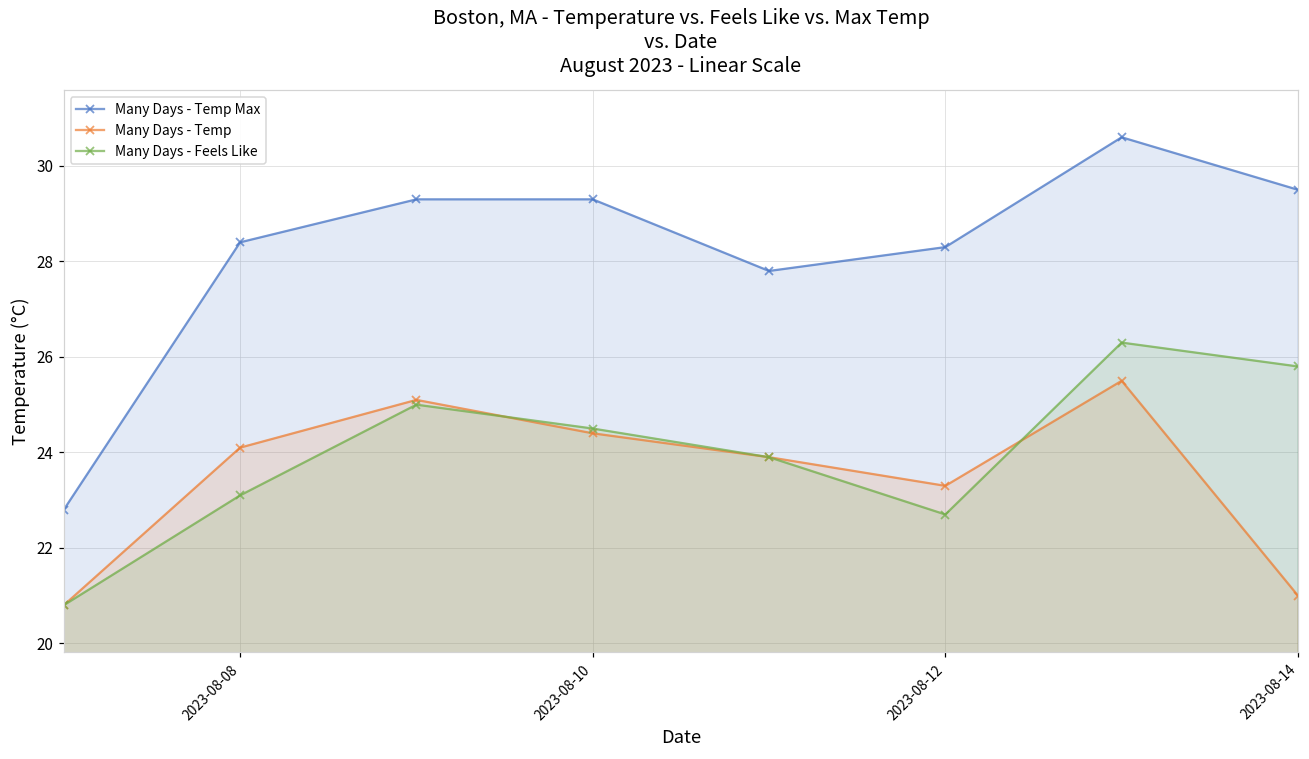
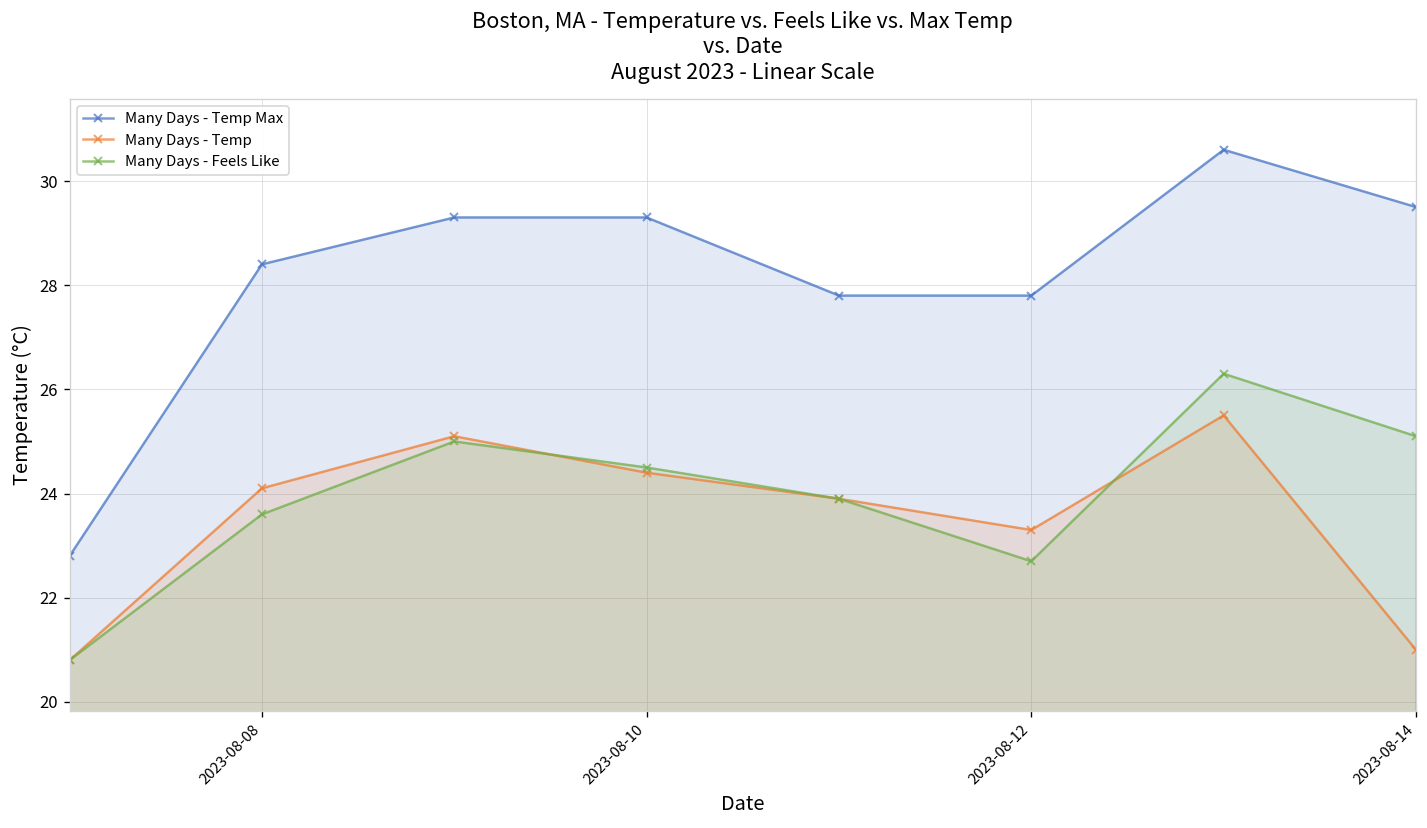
  {
    "Many Days - Temp Max": {
      "2023-08-08": 28.4,
      "2023-08-10": 29.3,
-     "2023-08-12": 28.3,
+     "2023-08-12": 27.8,
      "2023-08-14": 29.5
    },
    "Many Days - Temp": {
      "2023-08-08": 24.1,
      "2023-08-10": 24.4,
      "2023-08-12": 23.3,
      "2023-08-14": 21.0
    },
    "Many Days - Feels Like": {
-     "2023-08-08": 23.1,
+     "2023-08-08": 23.6,
      "2023-08-10": 24.5,
      "2023-08-12": 22.7,
-     "2023-08-14": 25.8
+     "2023-08-14": 25.1
    }
  }
